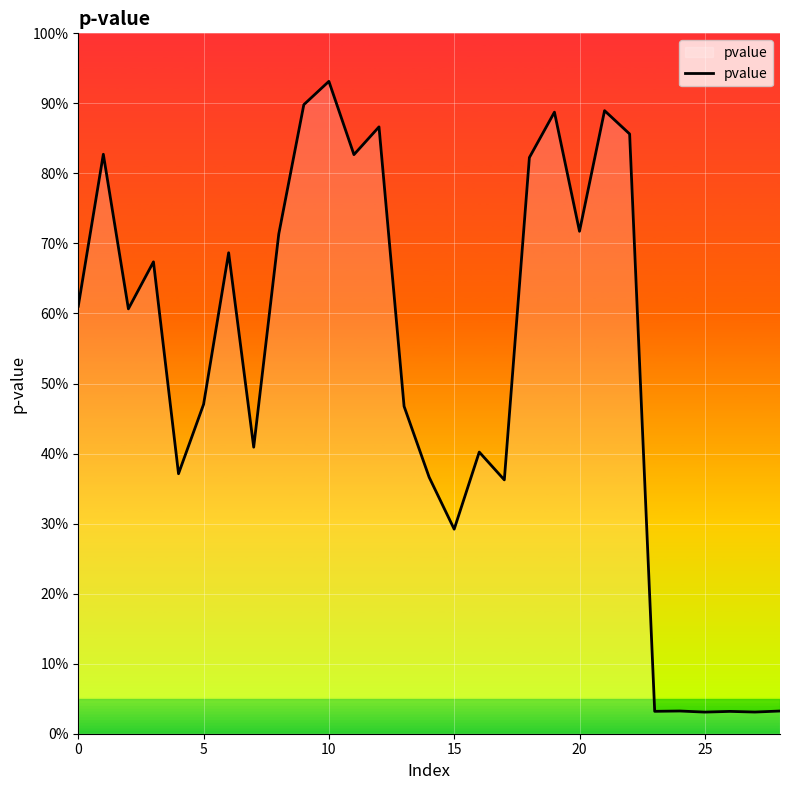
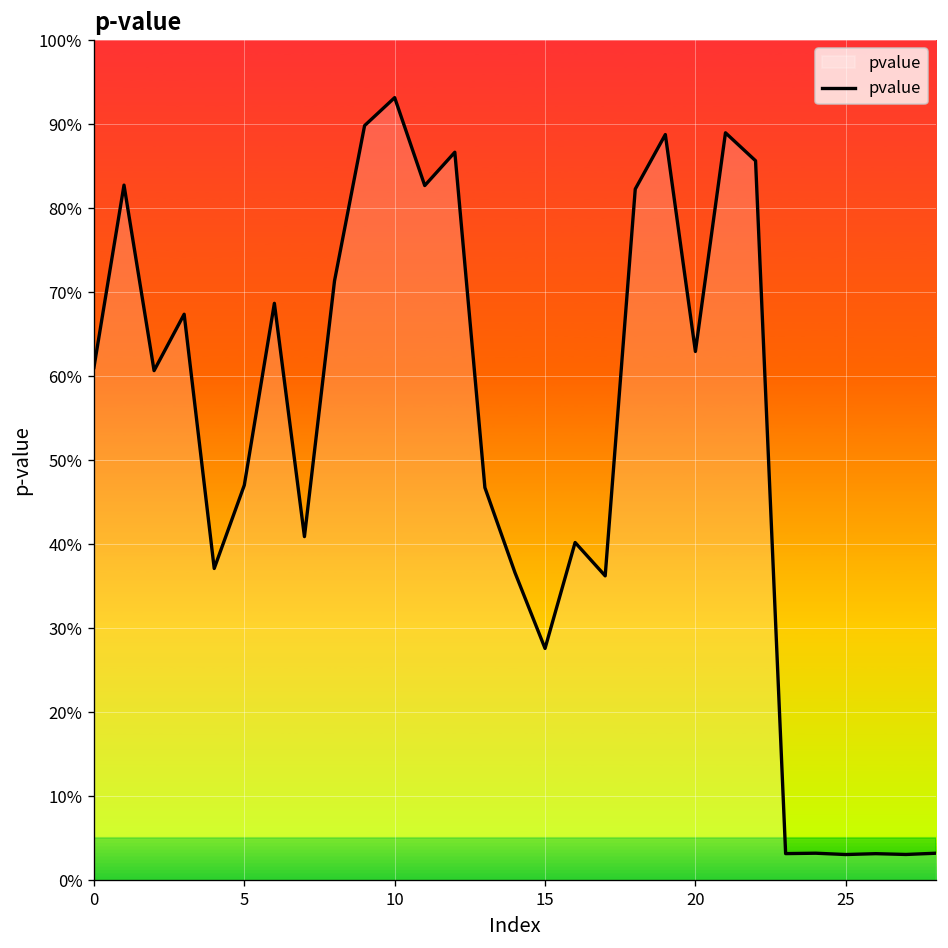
  {
    "0": "61%",
    "5": "47%",
    "10": "93%",
-   "15": "29%",
-   "20": "72%"
+   "15": "28%",
+   "20": "63%"
  }
